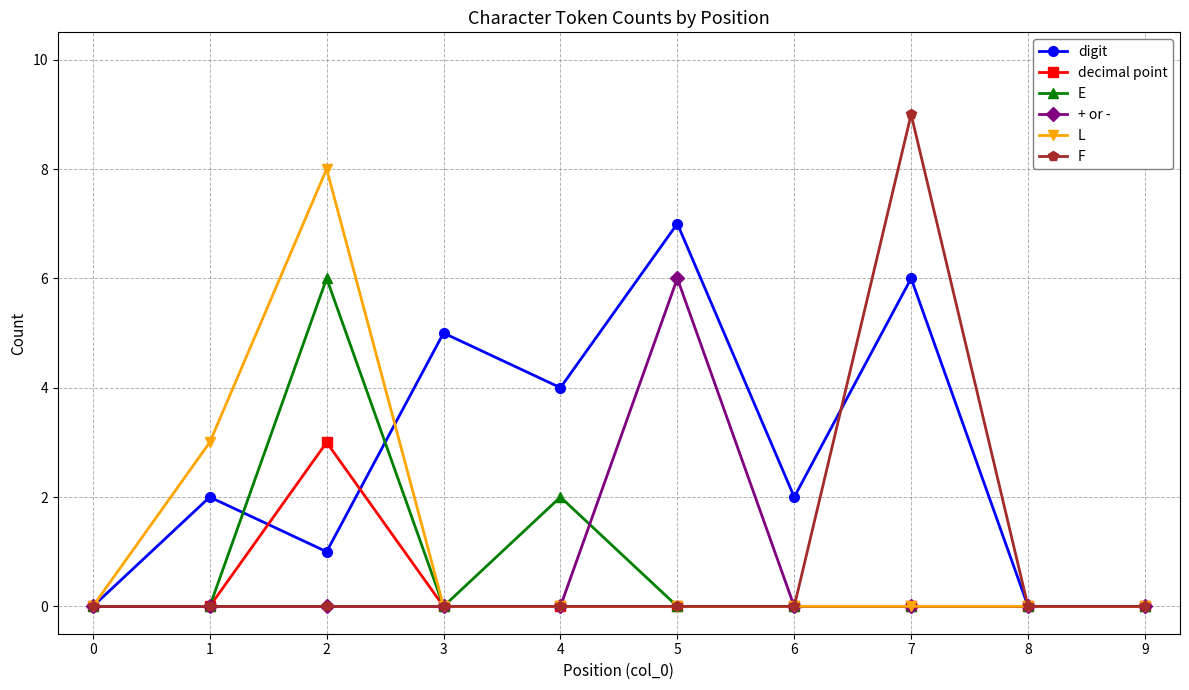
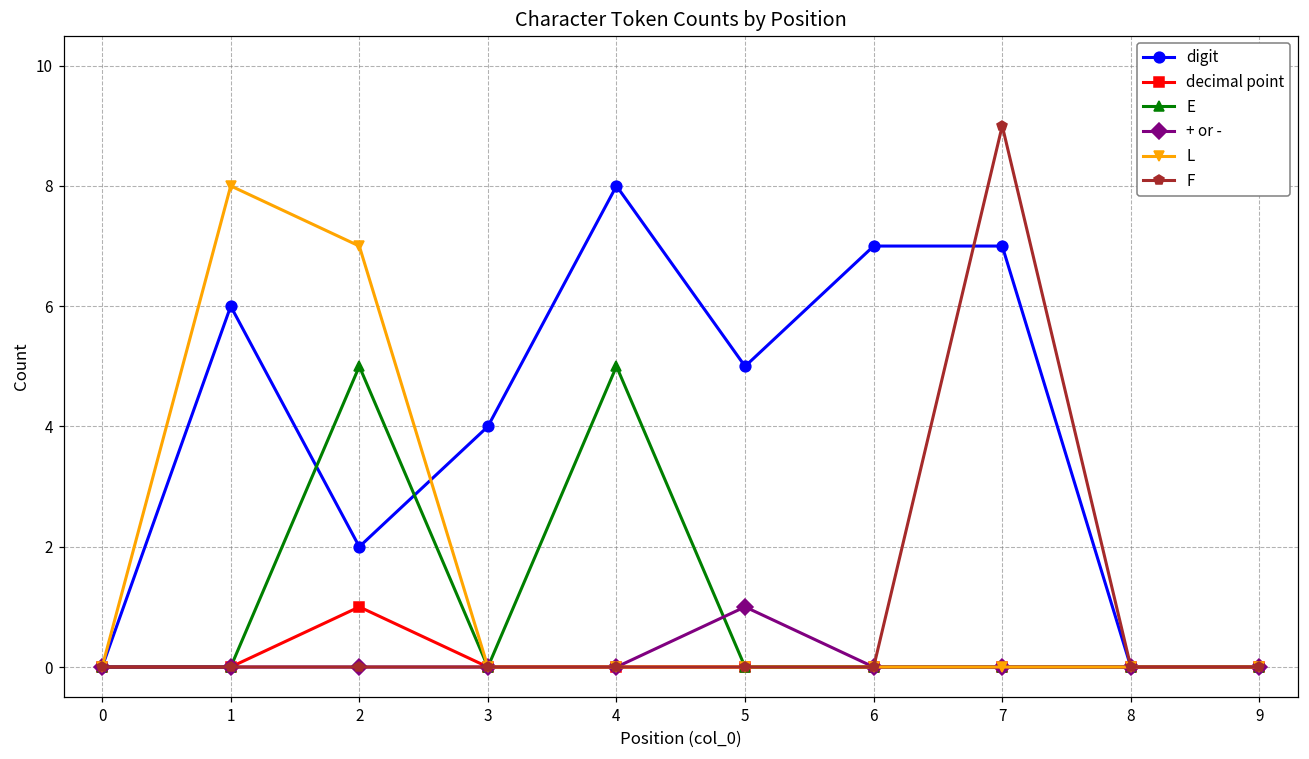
  {
    "digit": {
-     "1": 2,
-     "2": 1,
-     "3": 5,
-     "4": 4,
-     "5": 7,
-     "6": 2,
-     "7": 6
+     "1": 6,
+     "2": 2,
+     "3": 4,
+     "4": 8,
+     "5": 5,
+     "6": 7,
+     "7": 7
    },
    "decimal point": {
-     "2": 3
+     "2": 1
    },
    "E": {
-     "2": 6,
-     "4": 2
+     "2": 5,
+     "4": 5
    },
    "+ or -": {
-     "5": 6
+     "5": 1
    },
    "L": {
-     "1": 3,
-     "2": 8
+     "1": 8,
+     "2": 7
    },
    "F": {
      "7": 9
    }
  }
